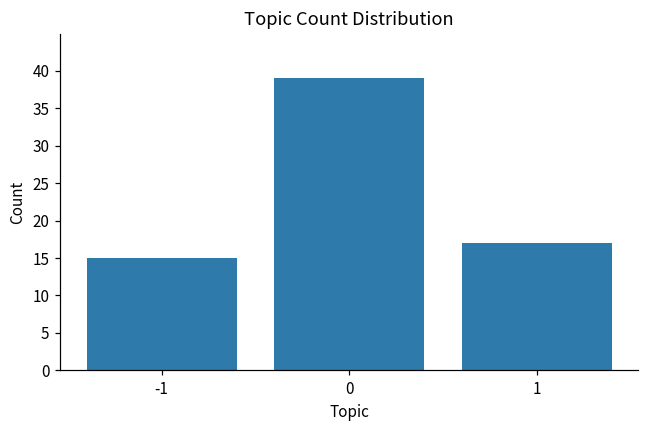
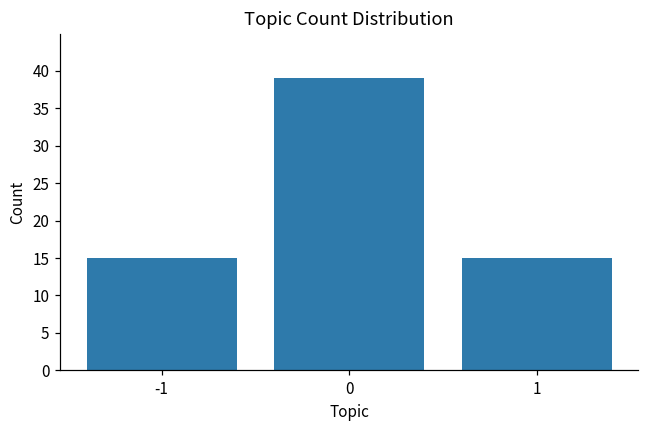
  {
    "-1": 15,
    "0": 39,
-   "1": 17
+   "1": 15
  }
